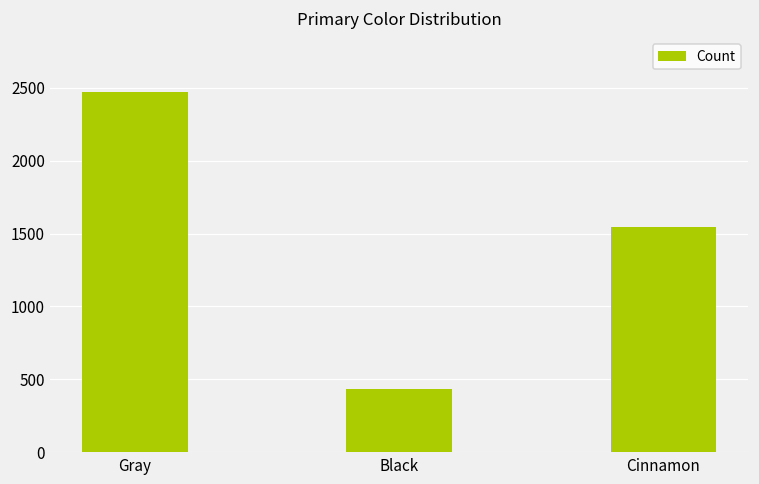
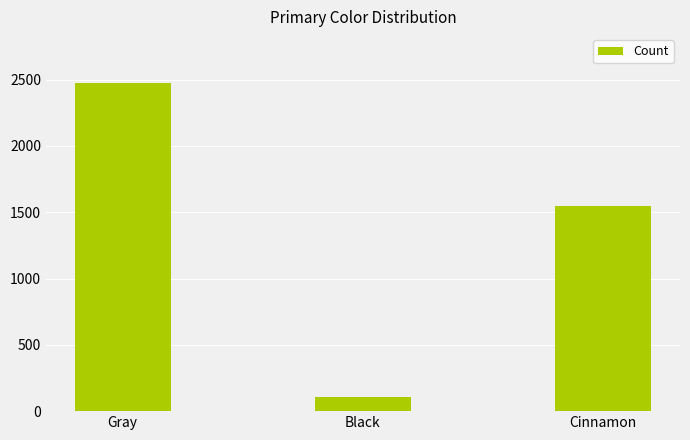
  {
    "Gray": 2470,
-   "Black": 430,
+   "Black": 100,
    "Cinnamon": 1550
  }
